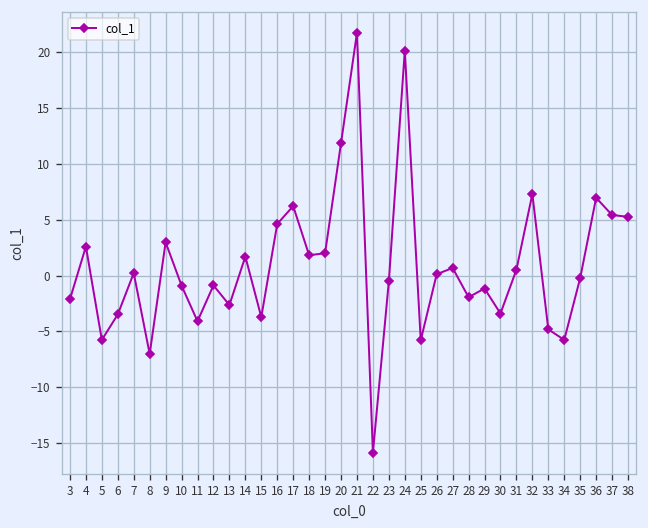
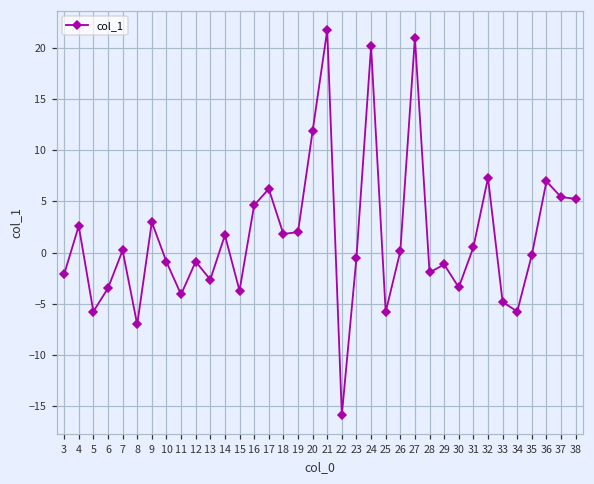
  {
    "3": -2,
    "4": 3,
    "5": -6,
    "6": -3,
    "7": 0,
    "8": -7,
    "9": 3,
    "10": -1,
    "11": -4,
    "12": -1,
    "13": -3,
    "14": 2,
    "15": -4,
    "16": 5,
    "17": 6,
    "18": 2,
    "19": 2,
    "20": 12,
    "21": 22,
    "22": -16,
    "23": -1,
    "24": 20,
    "25": -6,
    "26": 0,
-   "27": 1,
+   "27": 21,
    "28": -2,
    "29": -1,
    "30": -3,
    "31": 1,
    "32": 7,
    "33": -5,
    "34": -6,
    "35": 0,
    "36": 7,
    "37": 5,
    "38": 5
  }
